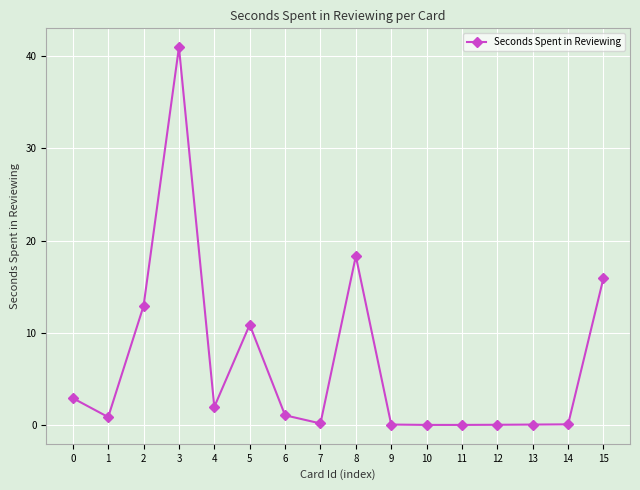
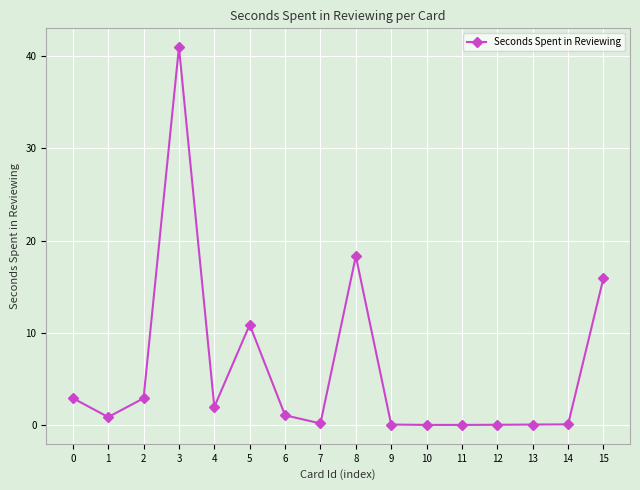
  {
    "0": 3,
    "1": 1,
-   "2": 13,
+   "2": 3,
    "3": 41,
    "4": 2,
    "5": 11,
    "6": 1,
    "7": 0,
    "8": 18,
    "9": 0,
    "10": 0,
    "11": 0,
    "12": 0,
    "13": 0,
    "14": 0,
    "15": 16
  }
